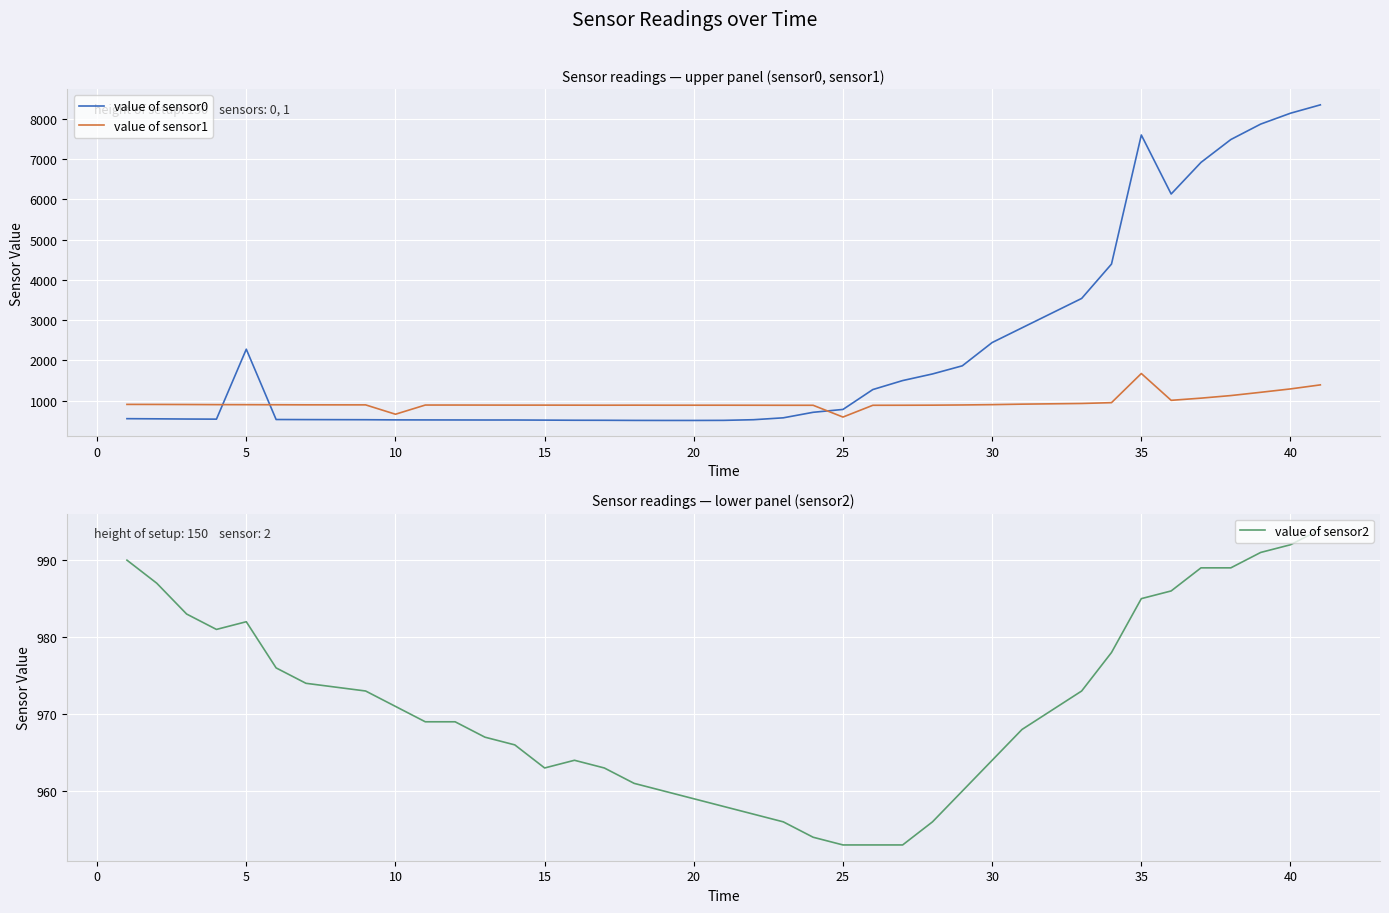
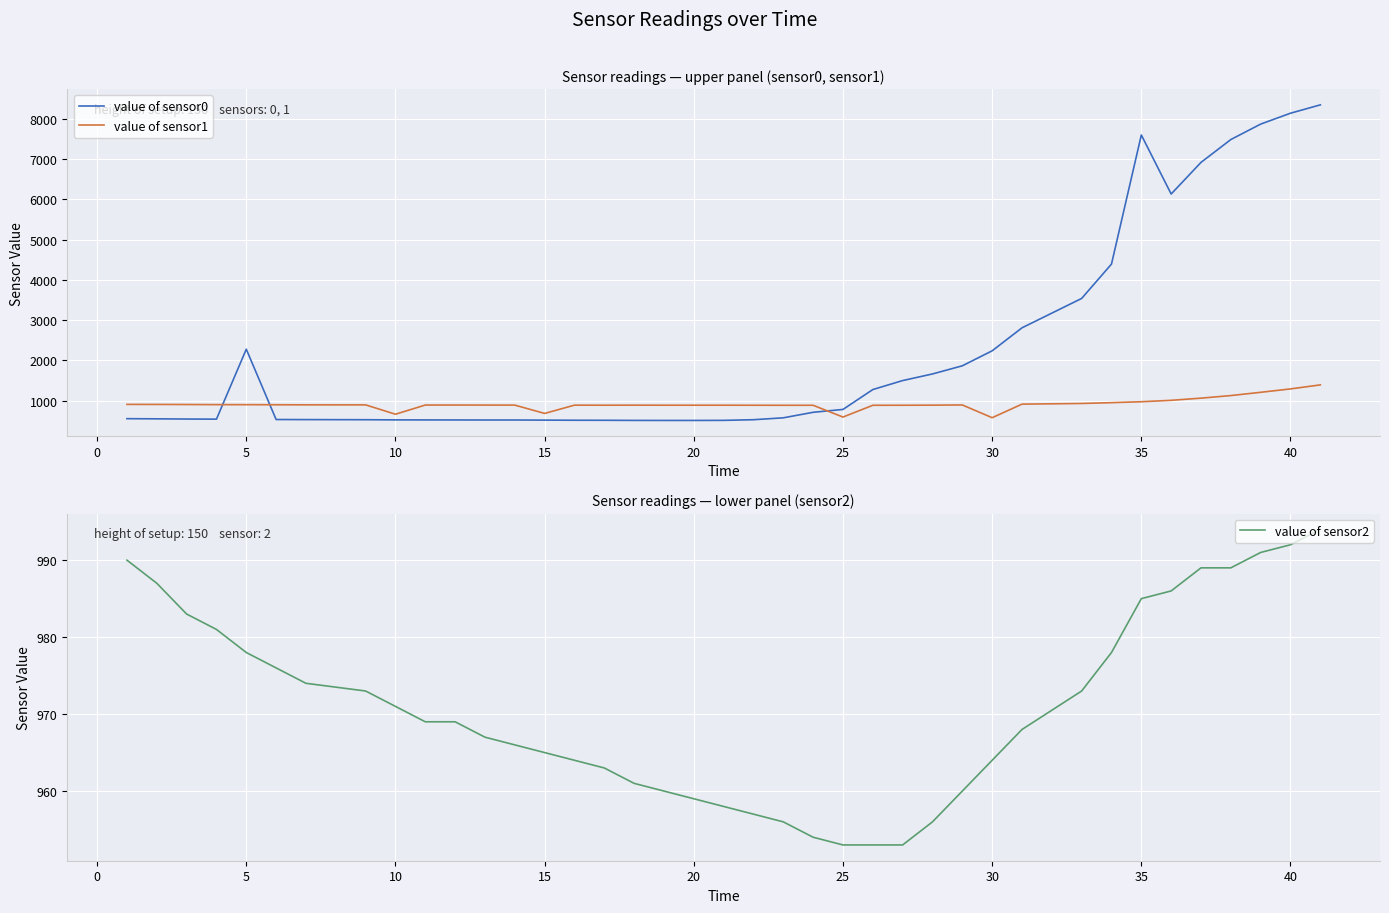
  {
    "Sensor readings — upper panel (sensor0, sensor1)": {
      "value of sensor0": {
        "5": 2300,
        "10": 500,
        "15": 500,
        "20": 500,
        "25": 800,
-       "30": 2400,
+       "30": 2200,
        "35": 7600,
        "40": 8100
      },
      "value of sensor1": {
        "5": 900,
        "10": 700,
-       "15": 900,
+       "15": 700,
        "20": 900,
        "25": 600,
-       "30": 900,
-       "35": 1700,
+       "30": 600,
+       "35": 1000,
        "40": 1300
      }
    },
    "Sensor readings — lower panel (sensor2)": {
-     "5": 982,
+     "5": 978,
      "10": 971,
-     "15": 963,
+     "15": 965,
      "20": 959,
      "25": 953,
      "30": 964,
      "35": 985,
      "40": 992
    }
  }
